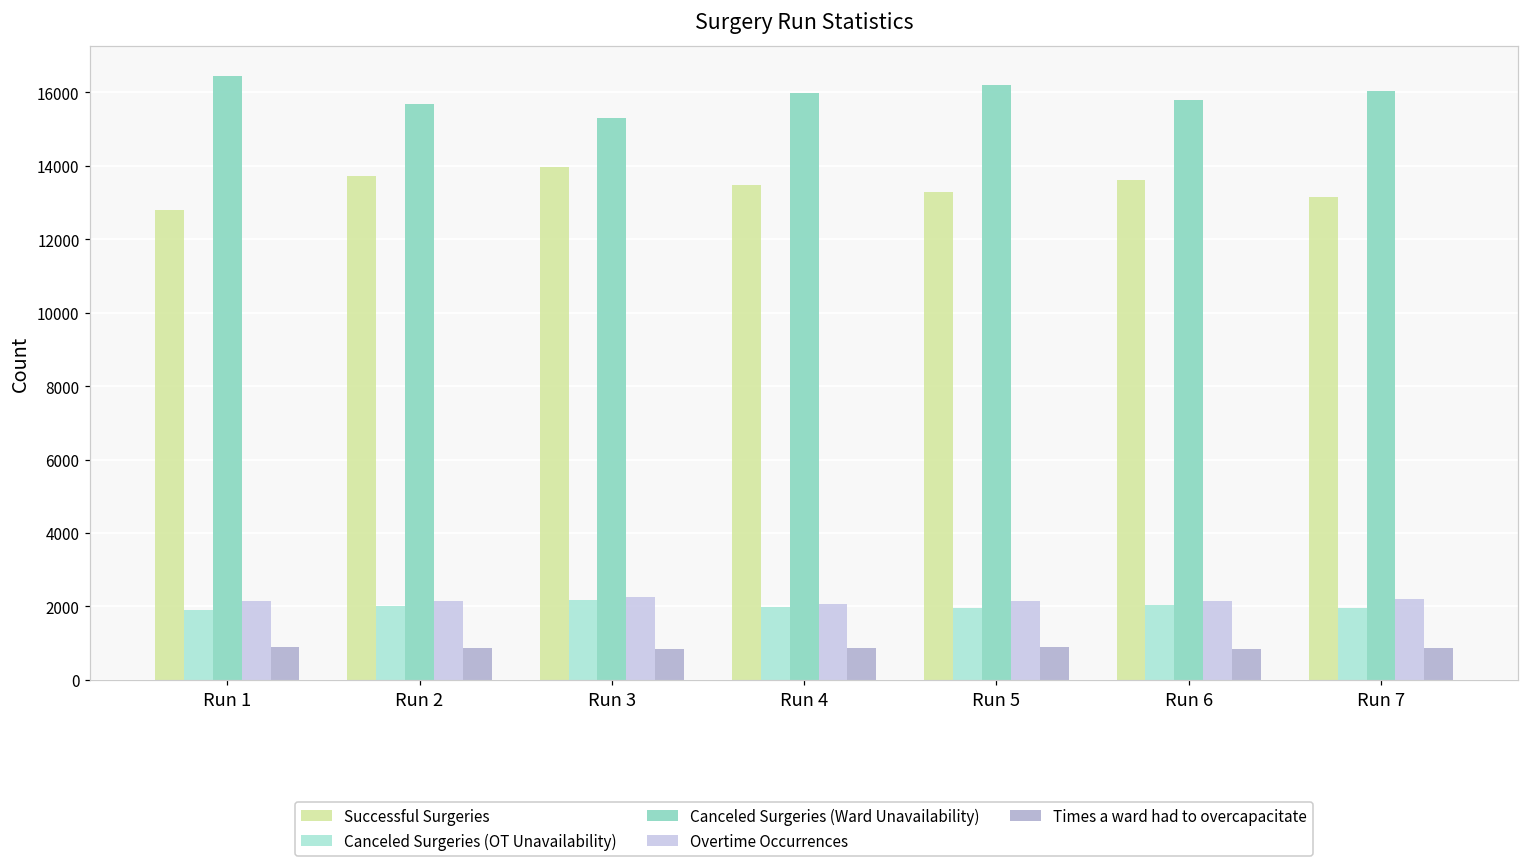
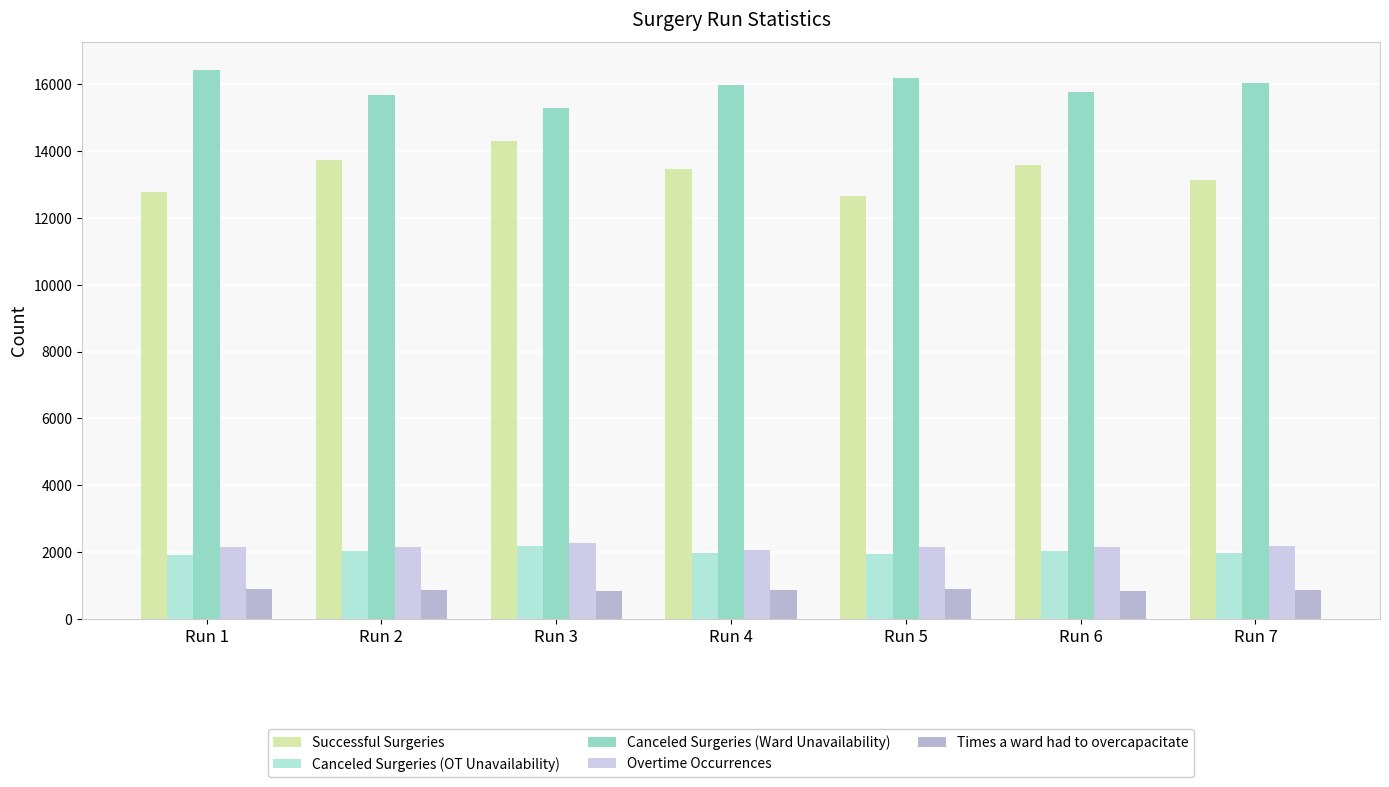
  {
    "Successful Surgeries": {
      "Run 1": 12800,
      "Run 2": 13700,
-     "Run 3": 14000,
+     "Run 3": 14300,
      "Run 4": 13500,
-     "Run 5": 13300,
+     "Run 5": 12700,
      "Run 6": 13600,
      "Run 7": 13100
    }
  }
